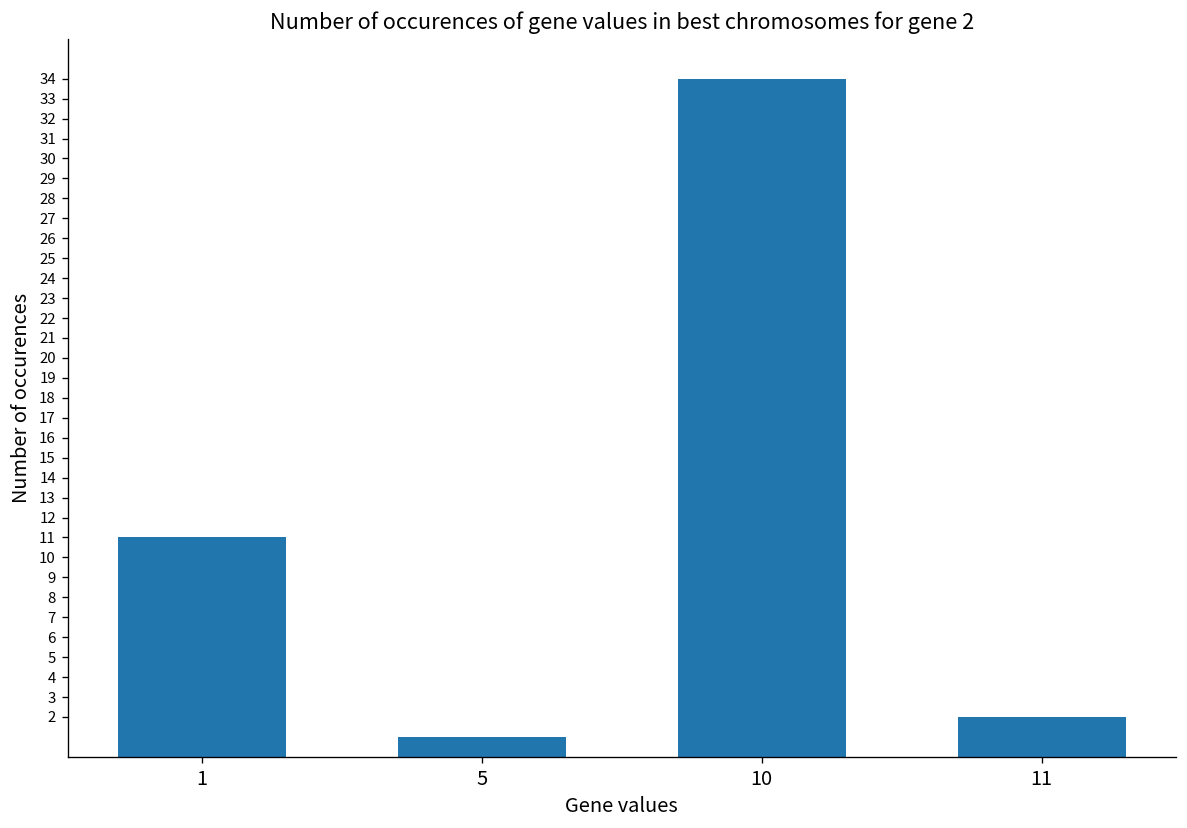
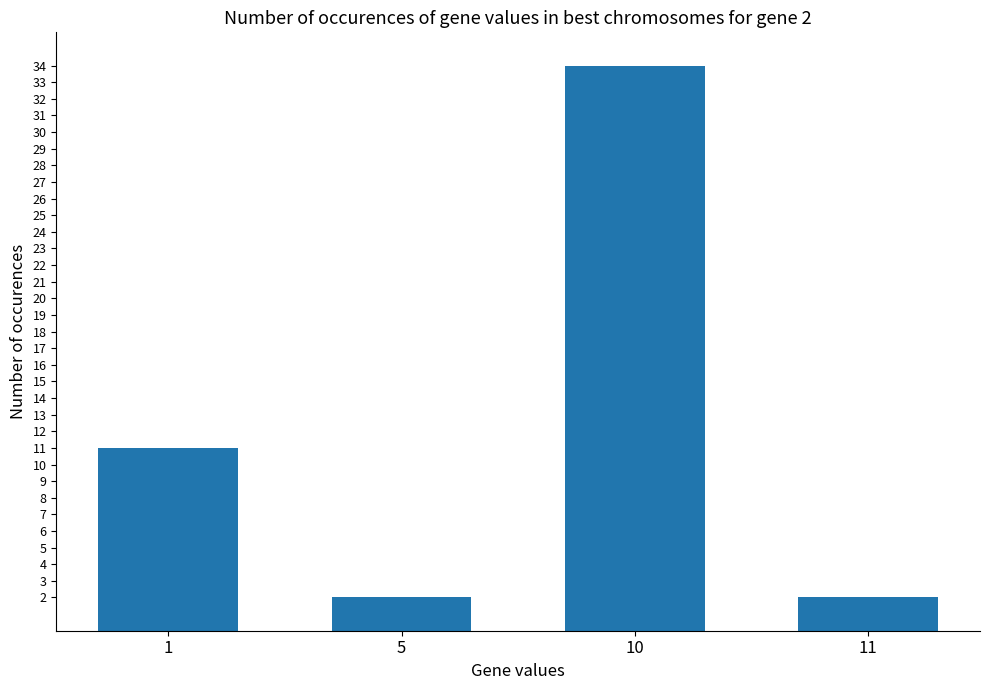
  {
    "1": 11,
-   "5": 1,
+   "5": 2,
    "10": 34,
    "11": 2
  }
